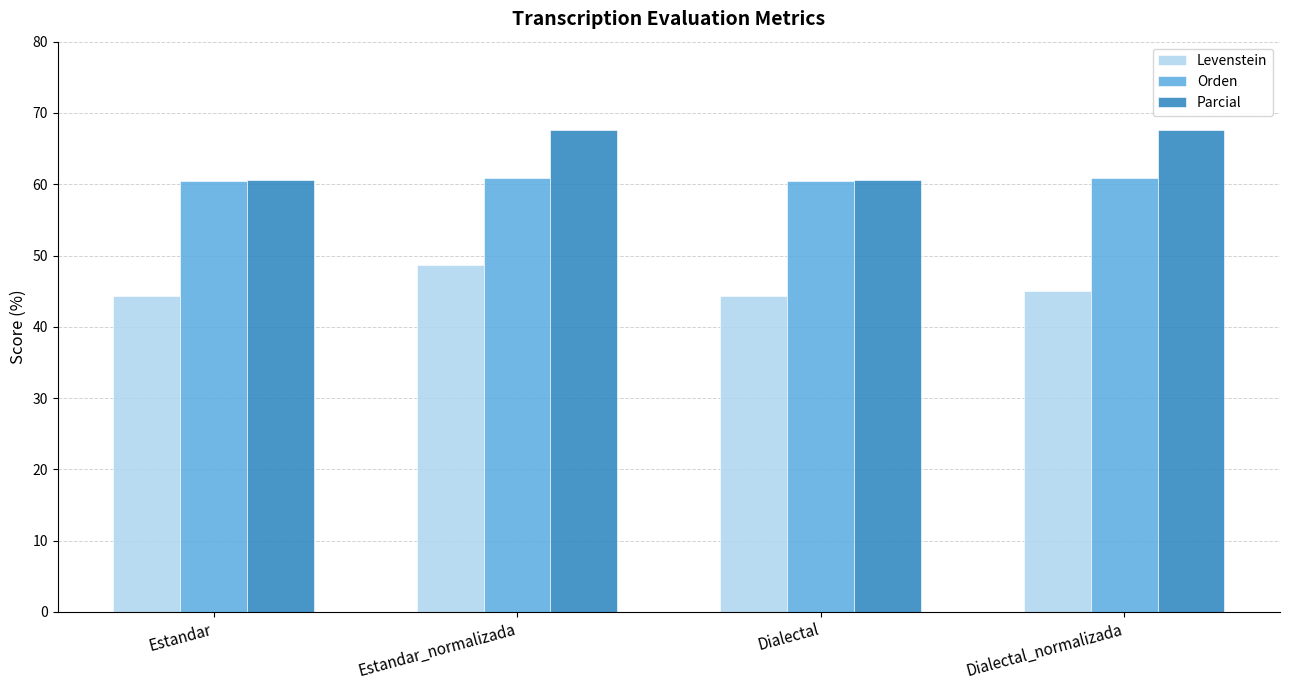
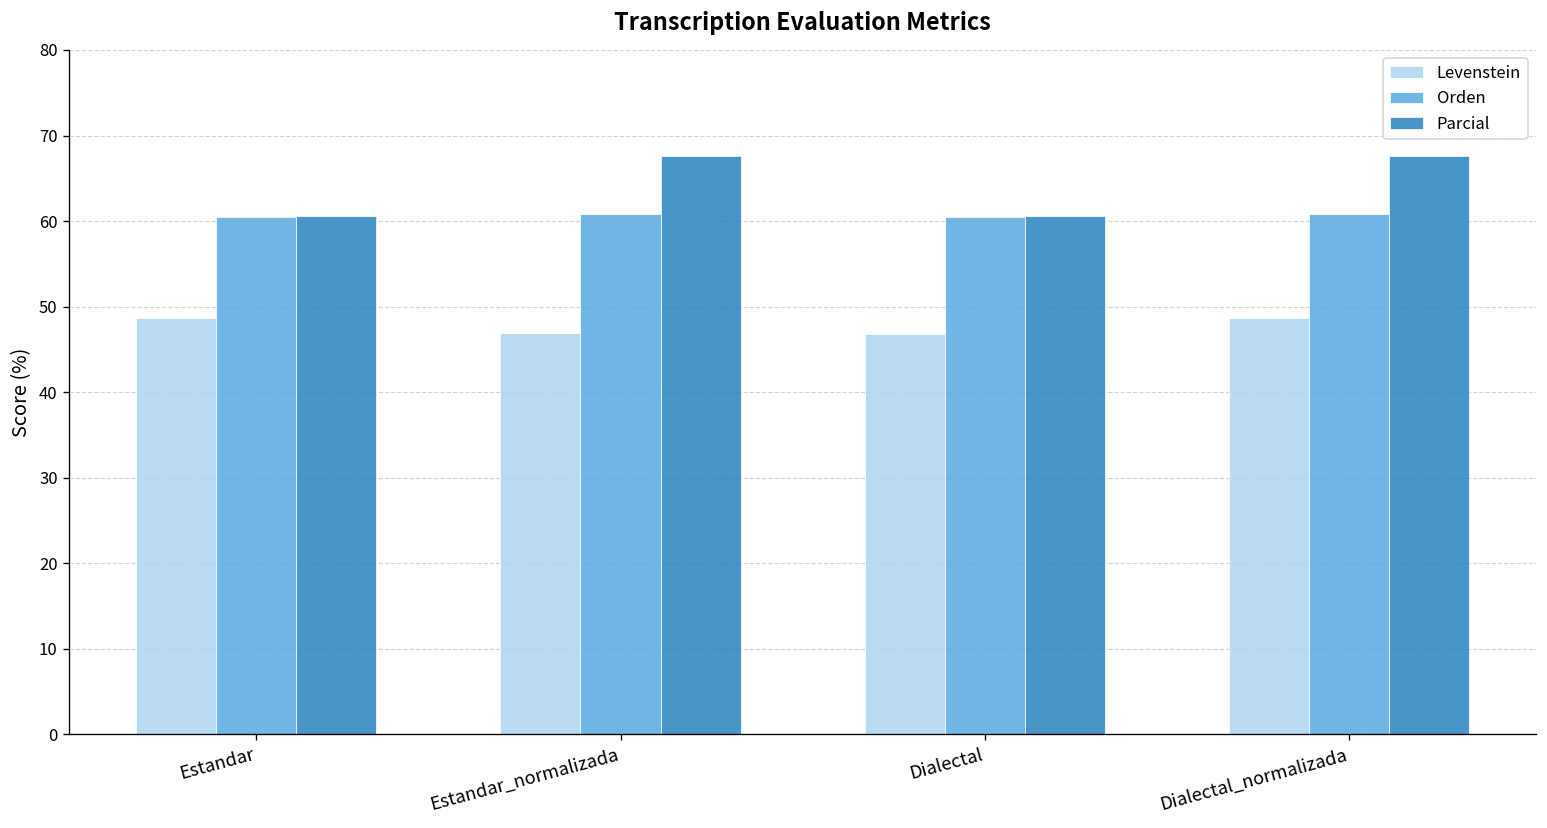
  {
    "Levenstein": {
-     "Estandar": 44,
-     "Estandar_normalizada": 49,
-     "Dialectal": 44,
-     "Dialectal_normalizada": 45
+     "Estandar": 49,
+     "Estandar_normalizada": 47,
+     "Dialectal": 47,
+     "Dialectal_normalizada": 49
    },
    "Orden": {
      "Estandar": 60,
      "Estandar_normalizada": 61,
      "Dialectal": 60,
      "Dialectal_normalizada": 61
    },
    "Parcial": {
      "Estandar": 61,
      "Estandar_normalizada": 68,
      "Dialectal": 61,
      "Dialectal_normalizada": 68
    }
  }
